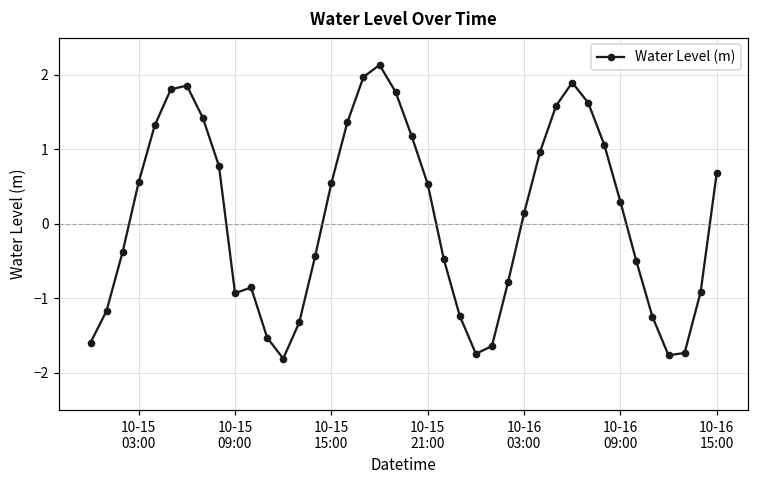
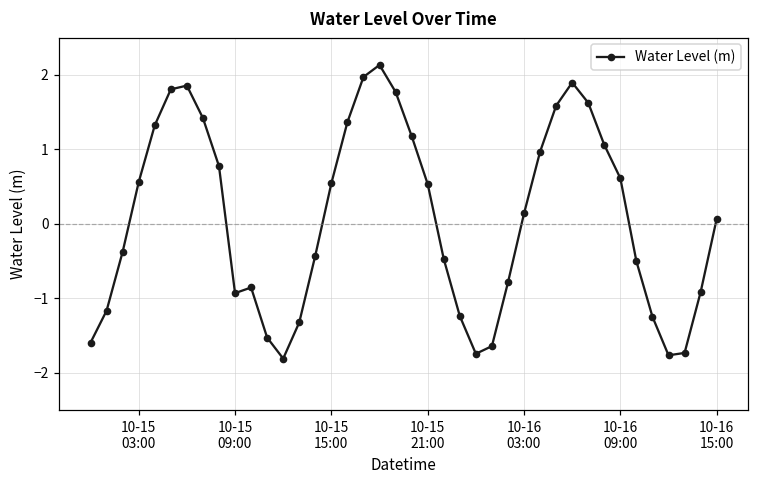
  {
    "10-15 03:00": 0.6,
    "10-15 09:00": -0.9,
    "10-15 15:00": 0.5,
    "10-15 21:00": 0.5,
    "10-16 03:00": 0.1,
-   "10-16 09:00": 0.3,
-   "10-16 15:00": 0.7
+   "10-16 09:00": 0.6,
+   "10-16 15:00": 0.1
  }
